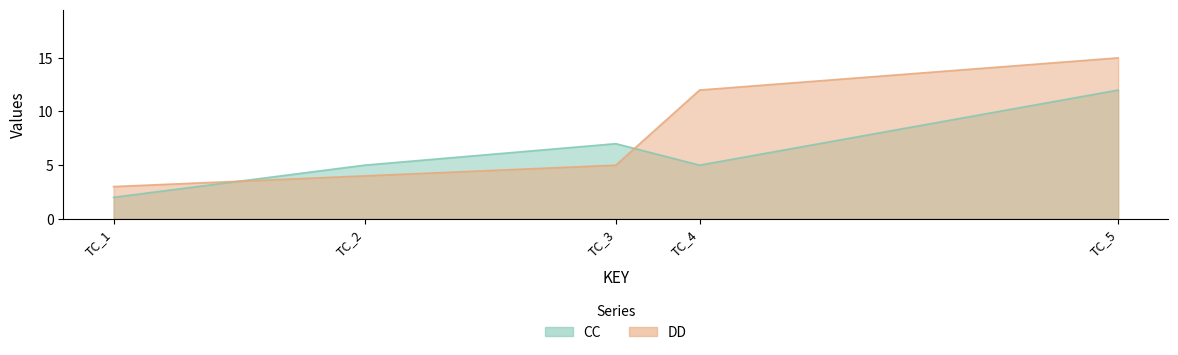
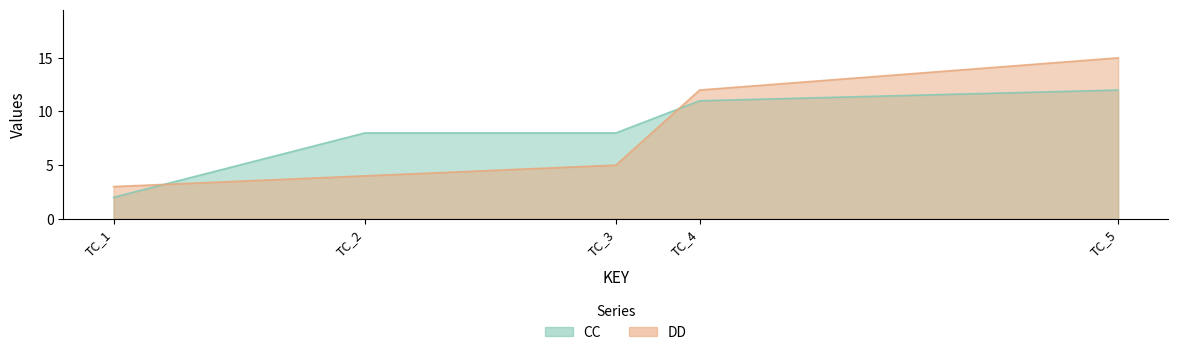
  {
    "CC": {
      "TC_1": 2,
-     "TC_2": 5,
-     "TC_3": 7,
-     "TC_4": 5,
+     "TC_2": 8,
+     "TC_3": 8,
+     "TC_4": 11,
      "TC_5": 12
    },
    "DD": {
      "TC_1": 3,
      "TC_2": 4,
      "TC_3": 5,
      "TC_4": 12,
      "TC_5": 15
    }
  }
